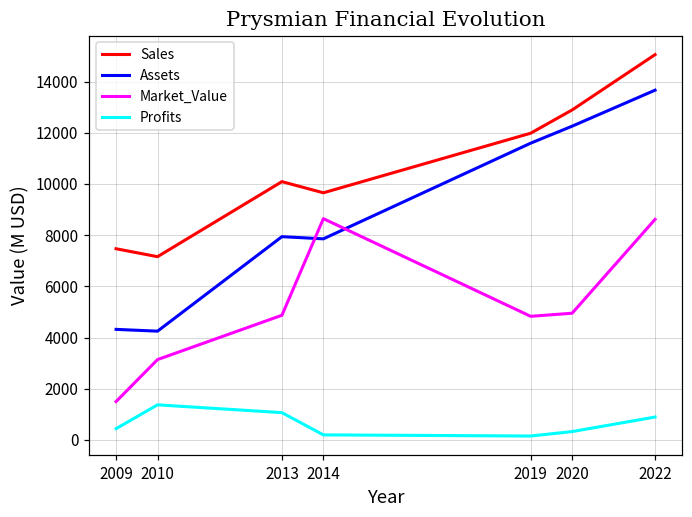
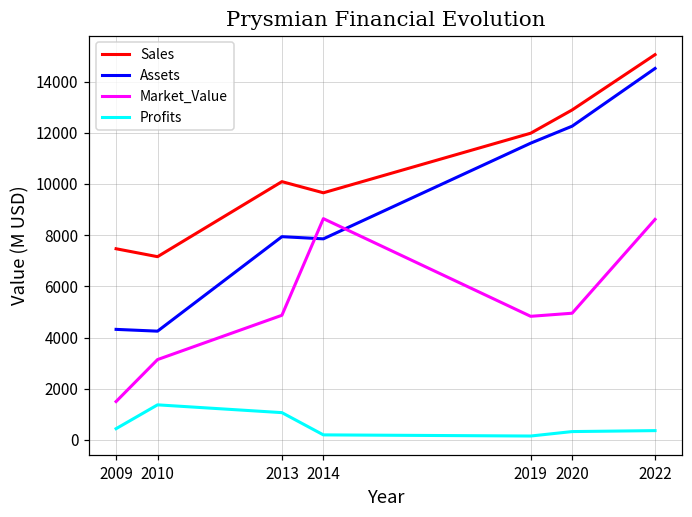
  {
    "Sales": {
      "2009": 7500,
      "2010": 7200,
      "2013": 10100,
      "2014": 9700,
      "2019": 12000,
      "2020": 12900,
      "2022": 15100
    },
    "Assets": {
      "2009": 4300,
      "2010": 4300,
      "2013": 7900,
      "2014": 7900,
      "2019": 11600,
      "2020": 12300,
-     "2022": 13700
+     "2022": 14500
    },
    "Market_Value": {
      "2009": 1500,
      "2010": 3100,
      "2013": 4900,
      "2014": 8600,
      "2019": 4800,
      "2020": 5000,
      "2022": 8600
    },
    "Profits": {
      "2009": 400,
      "2010": 1400,
      "2013": 1100,
      "2014": 200,
      "2019": 200,
      "2020": 300,
-     "2022": 900
+     "2022": 400
    }
  }
